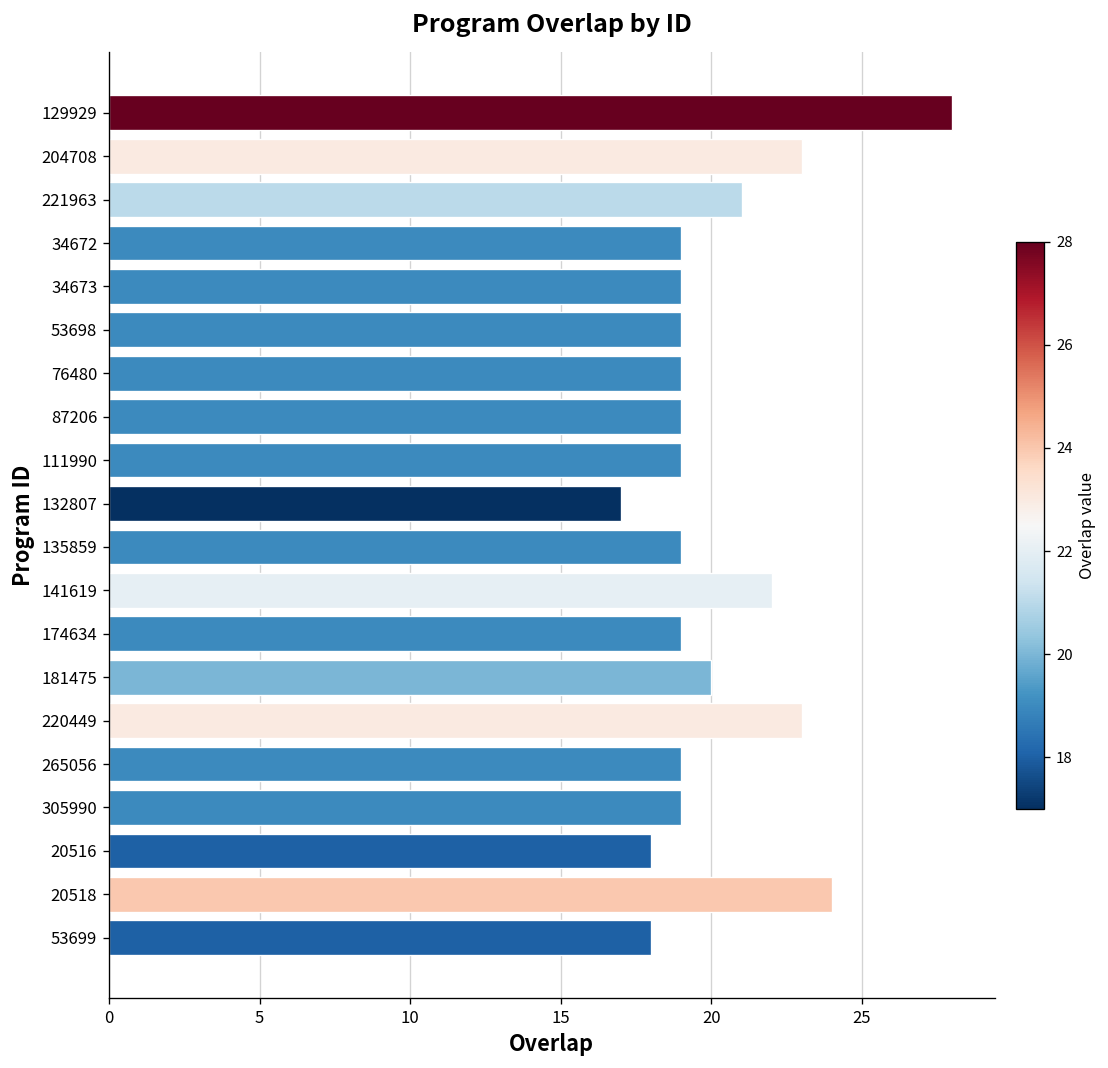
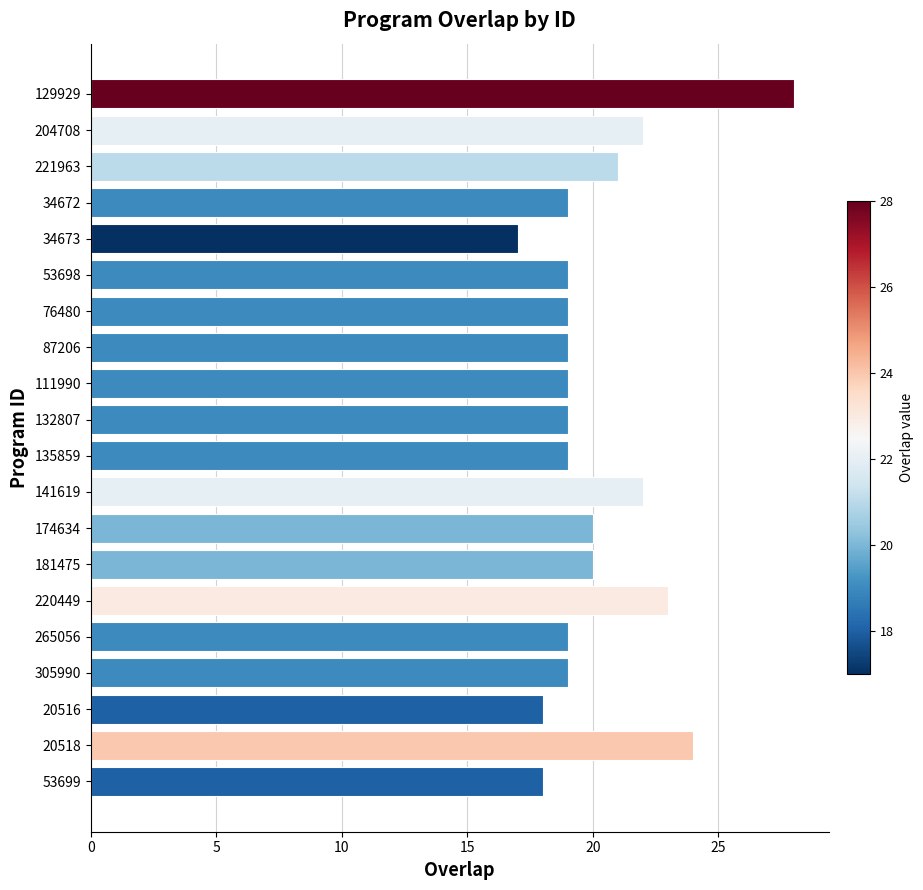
  {
    "129929": 28,
-   "204708": 23,
+   "204708": 22,
    "221963": 21,
    "34672": 19,
-   "34673": 19,
+   "34673": 17,
    "53698": 19,
    "76480": 19,
    "87206": 19,
    "111990": 19,
-   "132807": 17,
+   "132807": 19,
    "135859": 19,
    "141619": 22,
-   "174634": 19,
+   "174634": 20,
    "181475": 20,
    "220449": 23,
    "265056": 19,
    "305990": 19,
    "20516": 18,
    "20518": 24,
    "53699": 18
  }
